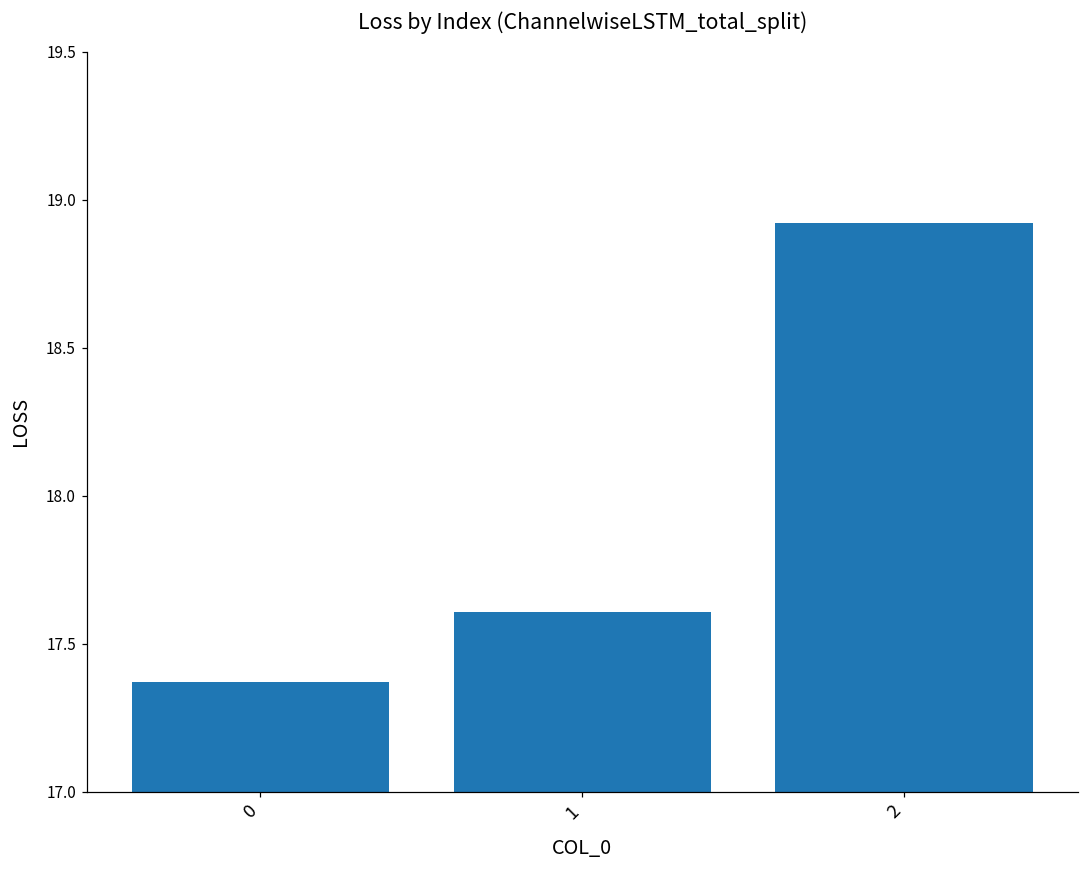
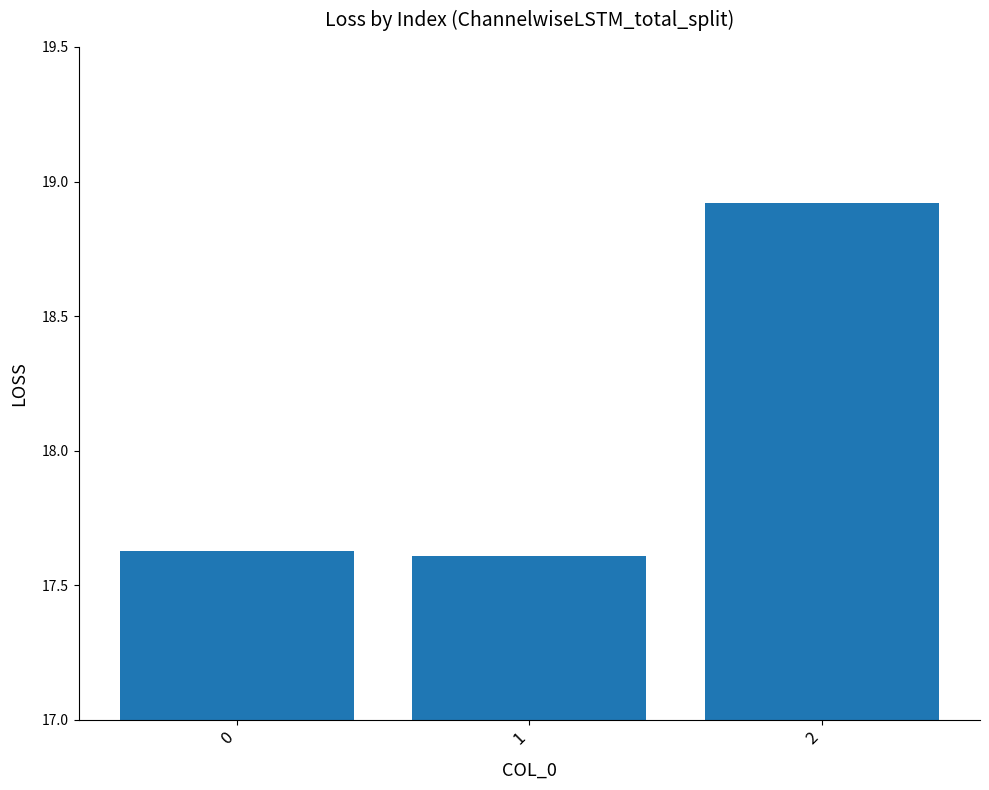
  {
-   "0": 17.37,
+   "0": 17.63,
    "1": 17.61,
    "2": 18.92
  }
